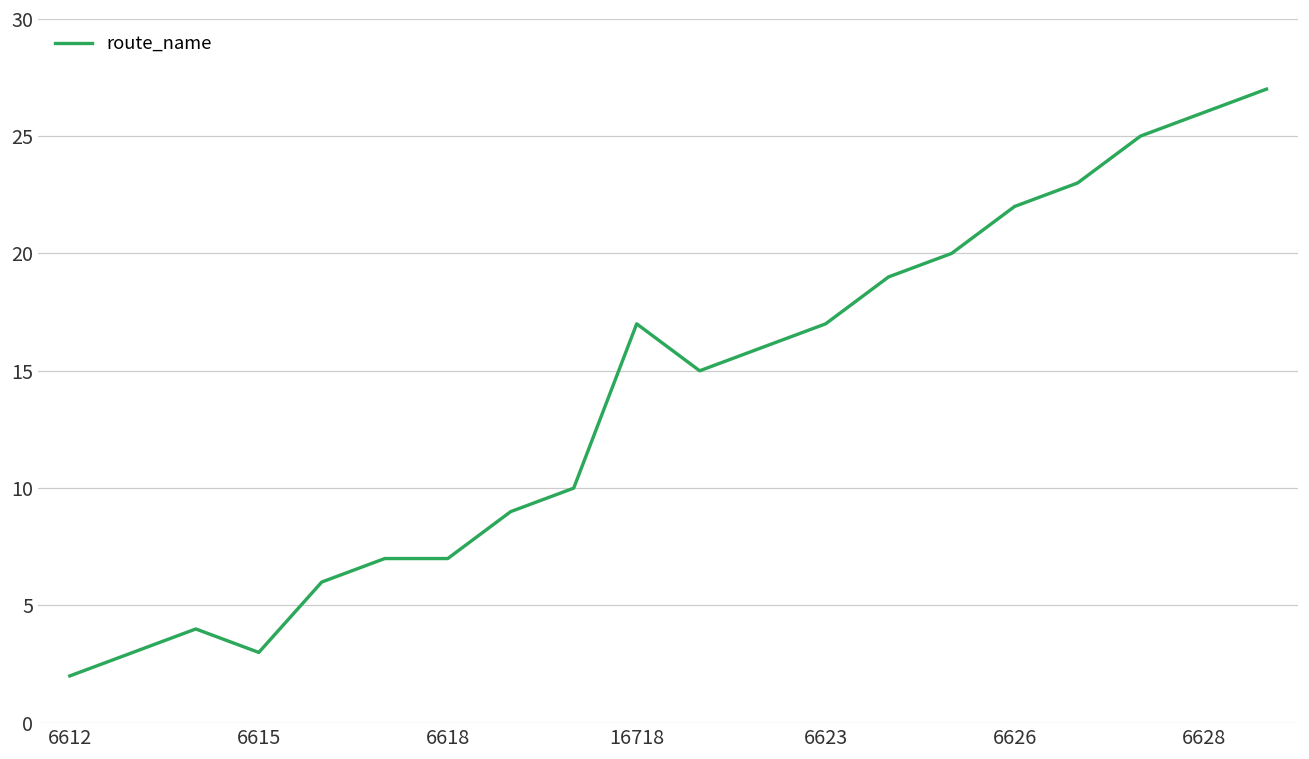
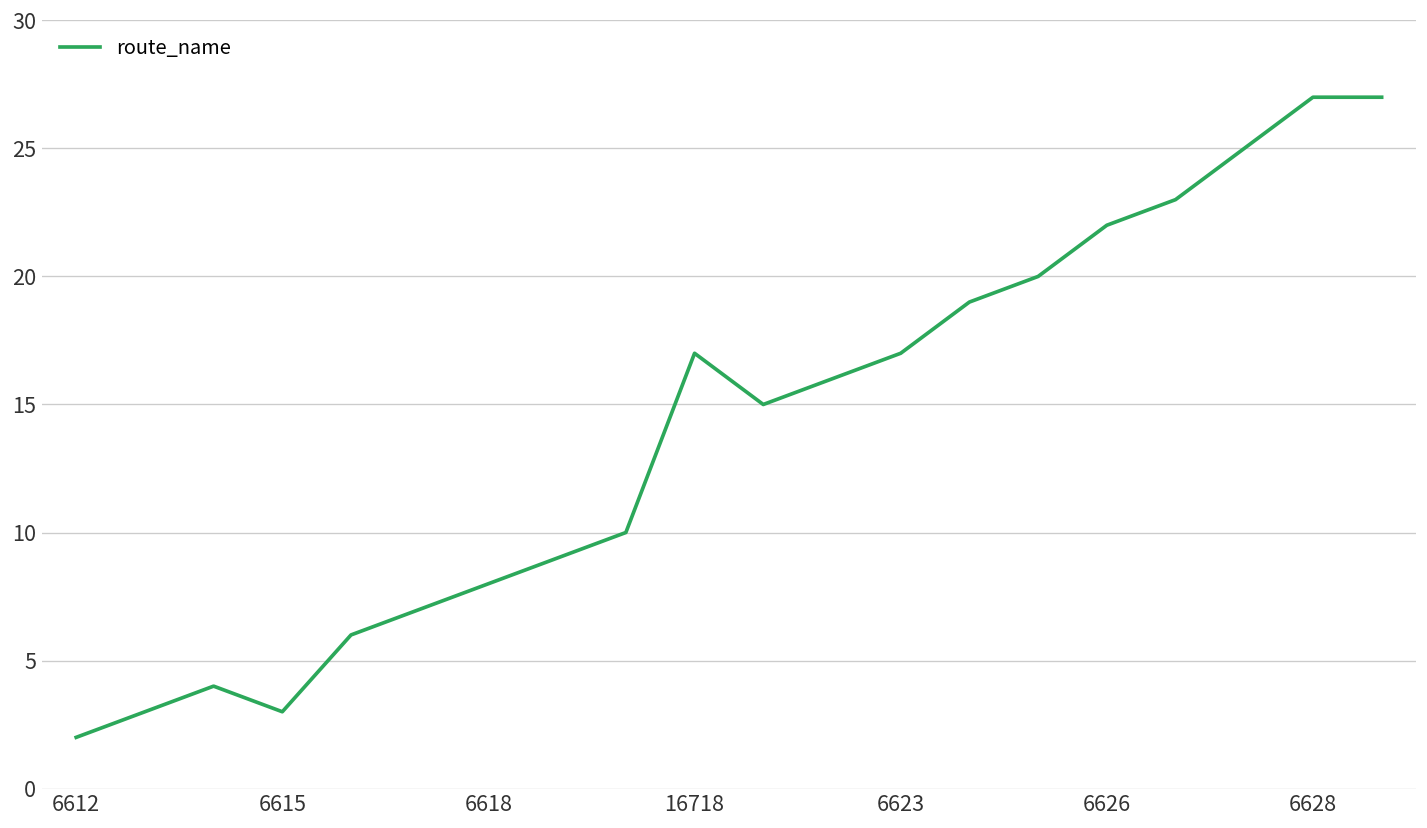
  {
    "6612": 2,
    "6615": 3,
-   "6618": 7,
+   "6618": 8,
    "16718": 17,
    "6623": 17,
    "6626": 22,
-   "6628": 26
+   "6628": 27
  }
